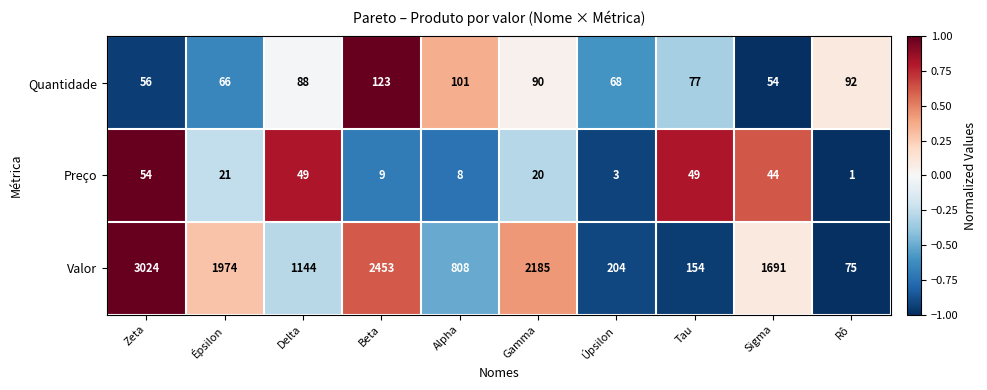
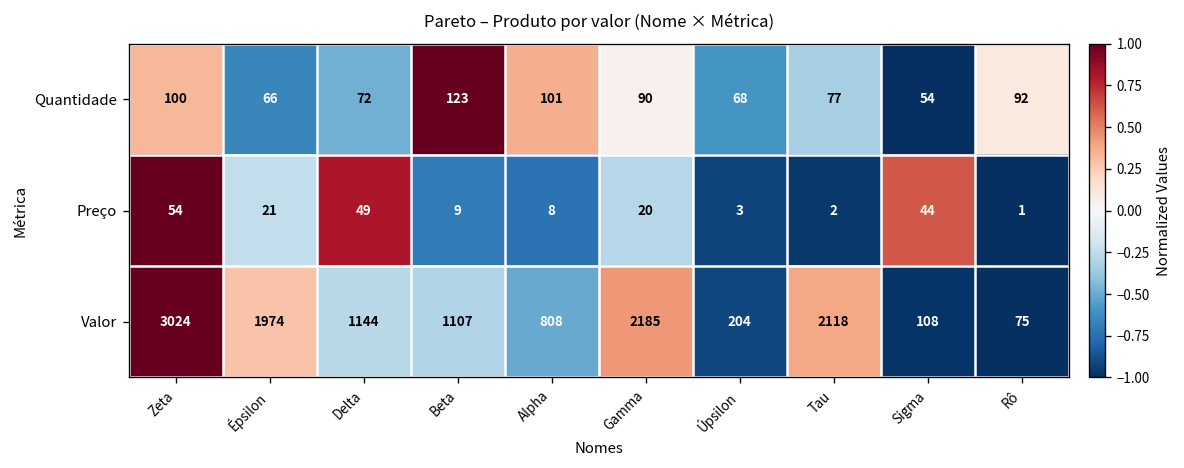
  {
    "Quantidade": {
-     "Zeta": 56,
+     "Zeta": 100,
      "Épsilon": 66,
-     "Delta": 88,
+     "Delta": 72,
      "Beta": 123,
      "Alpha": 101,
      "Gamma": 90,
      "Úpsilon": 68,
      "Tau": 77,
      "Sigma": 54,
      "Rô": 92
    },
    "Preço": {
      "Zeta": 54,
      "Épsilon": 21,
      "Delta": 49,
      "Beta": 9,
      "Alpha": 8,
      "Gamma": 20,
      "Úpsilon": 3,
-     "Tau": 49,
+     "Tau": 2,
      "Sigma": 44,
      "Rô": 1
    },
    "Valor": {
      "Zeta": 3024,
      "Épsilon": 1974,
      "Delta": 1144,
-     "Beta": 2453,
+     "Beta": 1107,
      "Alpha": 808,
      "Gamma": 2185,
      "Úpsilon": 204,
-     "Tau": 154,
-     "Sigma": 1691,
+     "Tau": 2118,
+     "Sigma": 108,
      "Rô": 75
    }
  }
